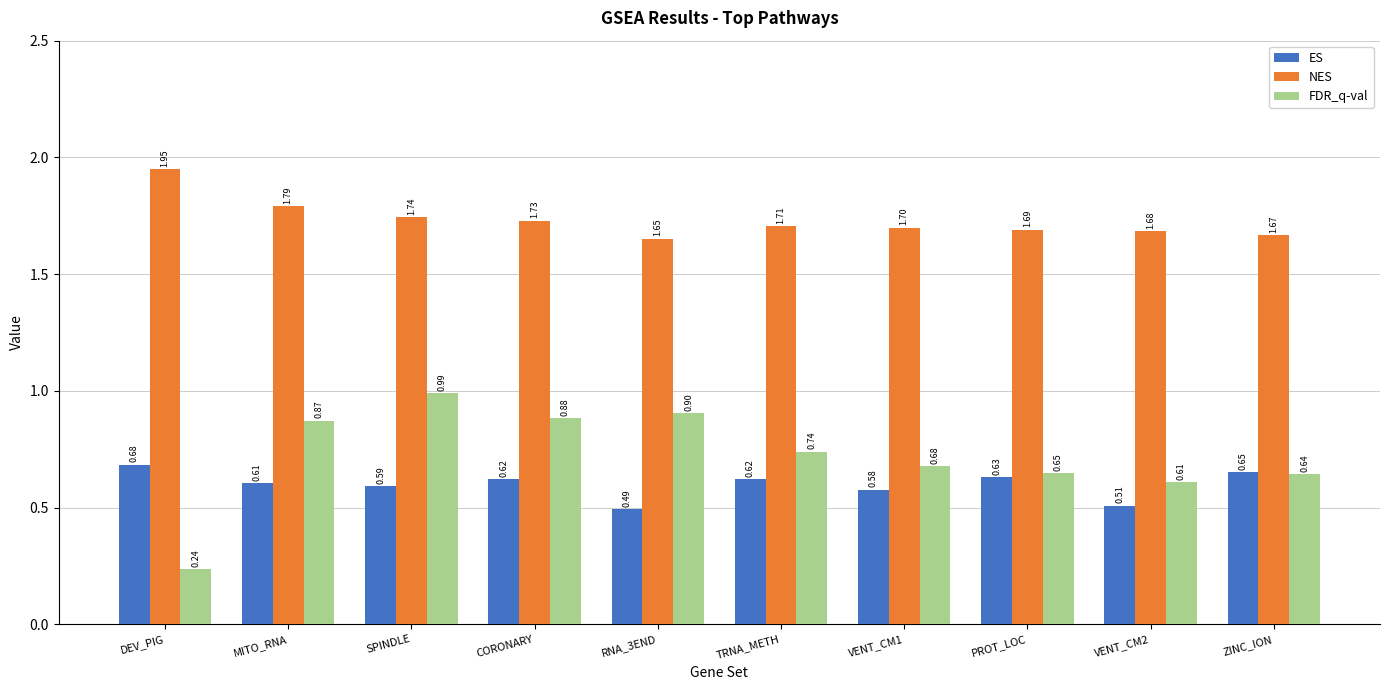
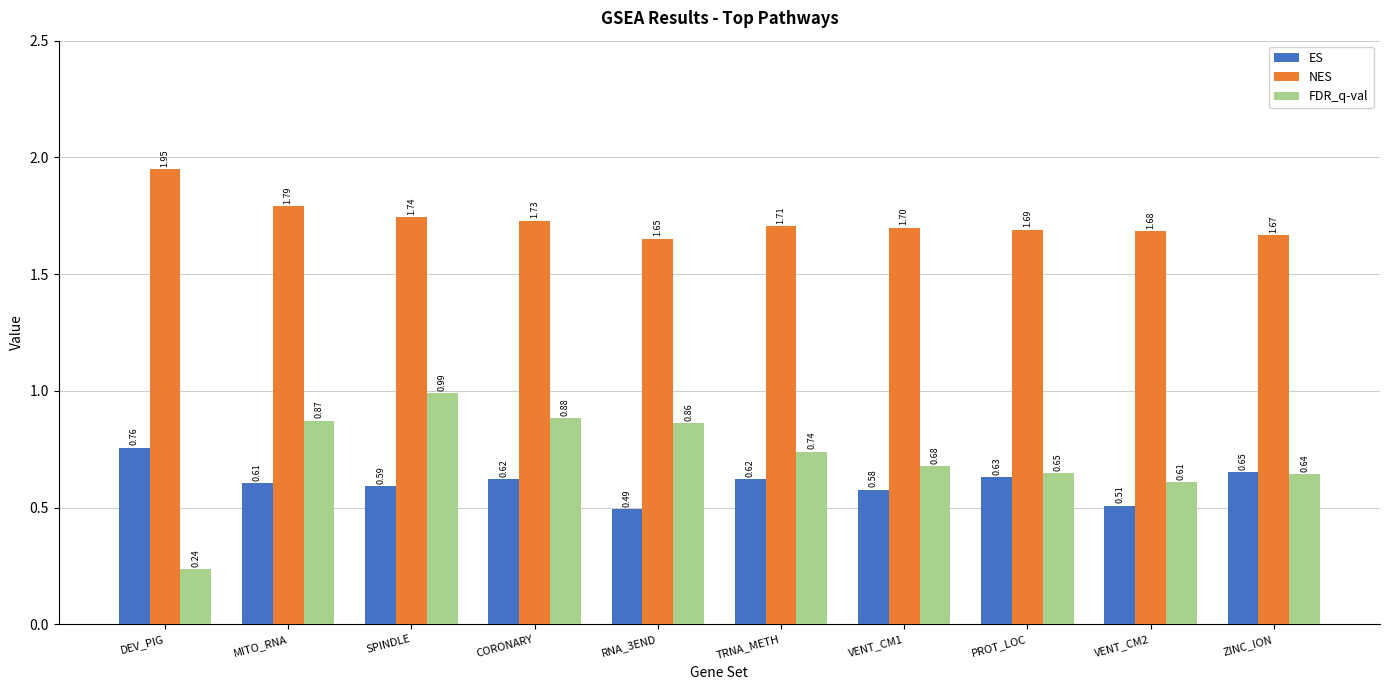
  {
    "ES": {
-     "DEV_PIG": 0.68,
+     "DEV_PIG": 0.76,
      "MITO_RNA": 0.61,
      "SPINDLE": 0.59,
      "CORONARY": 0.62,
      "RNA_3END": 0.49,
      "TRNA_METH": 0.62,
      "VENT_CM1": 0.58,
      "PROT_LOC": 0.63,
      "VENT_CM2": 0.51,
      "ZINC_ION": 0.65
    },
    "NES": {
      "DEV_PIG": 1.95,
      "MITO_RNA": 1.79,
      "SPINDLE": 1.74,
      "CORONARY": 1.73,
      "RNA_3END": 1.65,
      "TRNA_METH": 1.71,
      "VENT_CM1": 1.70,
      "PROT_LOC": 1.69,
      "VENT_CM2": 1.68,
      "ZINC_ION": 1.67
    },
    "FDR_q-val": {
      "DEV_PIG": 0.24,
      "MITO_RNA": 0.87,
      "SPINDLE": 0.99,
      "CORONARY": 0.88,
-     "RNA_3END": 0.90,
+     "RNA_3END": 0.86,
      "TRNA_METH": 0.74,
      "VENT_CM1": 0.68,
      "PROT_LOC": 0.65,
      "VENT_CM2": 0.61,
      "ZINC_ION": 0.64
    }
  }
